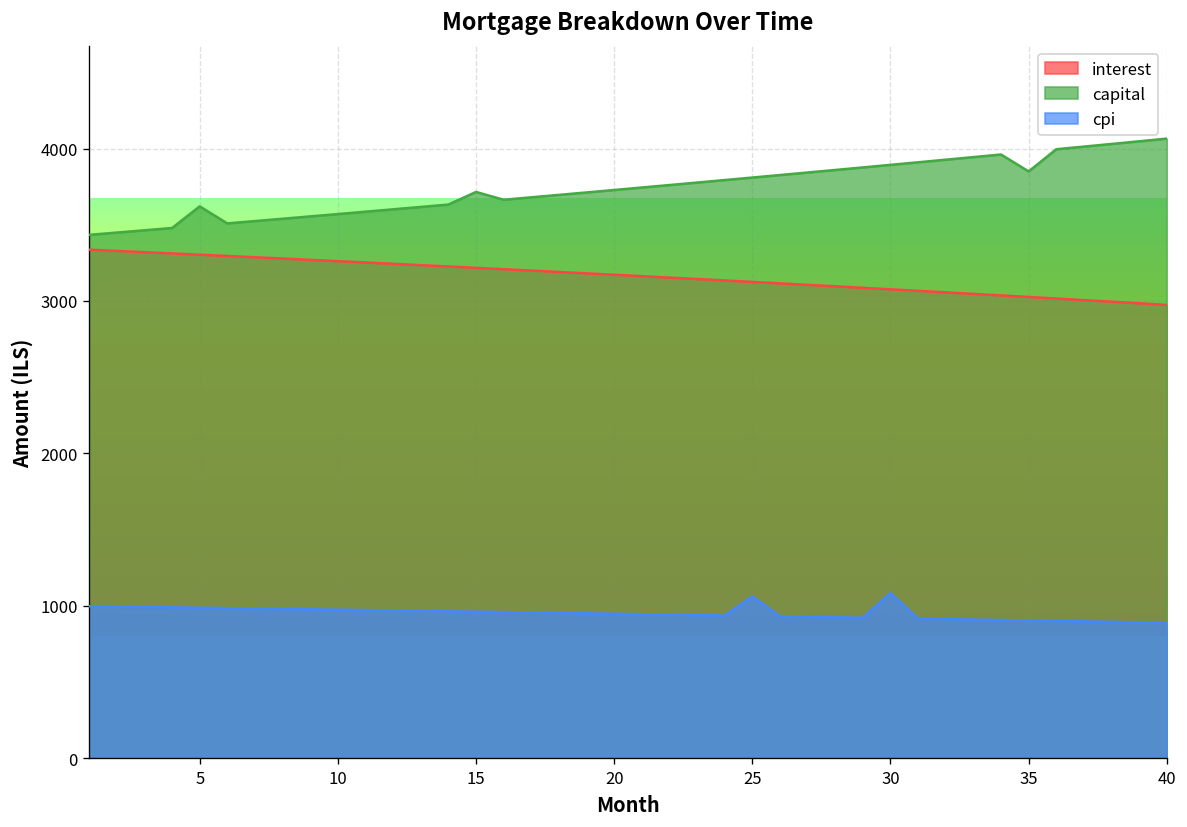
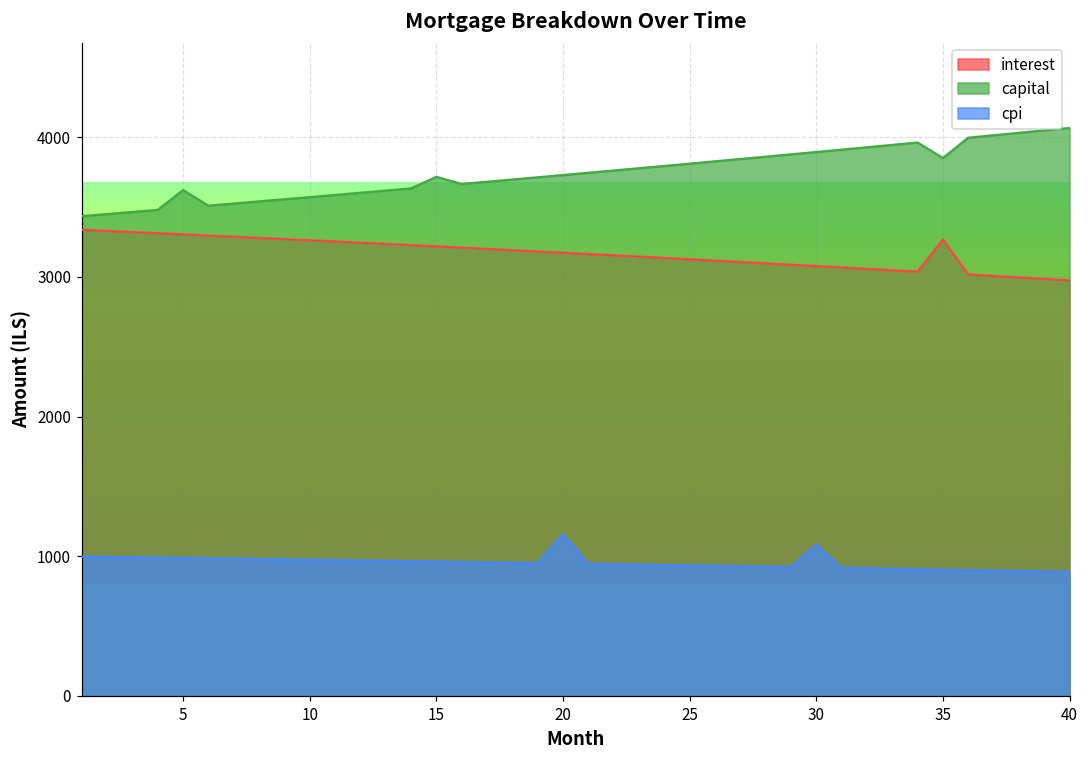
  {
    "interest": {
      "5": 3300,
      "10": 3260,
      "15": 3220,
      "20": 3170,
      "25": 3130,
      "30": 3080,
-     "35": 3030,
+     "35": 3270,
      "40": 2970
    },
    "capital": {
      "5": 3620,
      "10": 3570,
      "15": 3720,
      "20": 3730,
      "25": 3810,
      "30": 3890,
      "35": 3850,
      "40": 4070
    },
    "cpi": {
      "5": 990,
      "10": 970,
      "15": 960,
-     "20": 950,
-     "25": 1060,
+     "20": 1160,
+     "25": 930,
      "30": 1080,
      "35": 900,
      "40": 890
    }
  }
